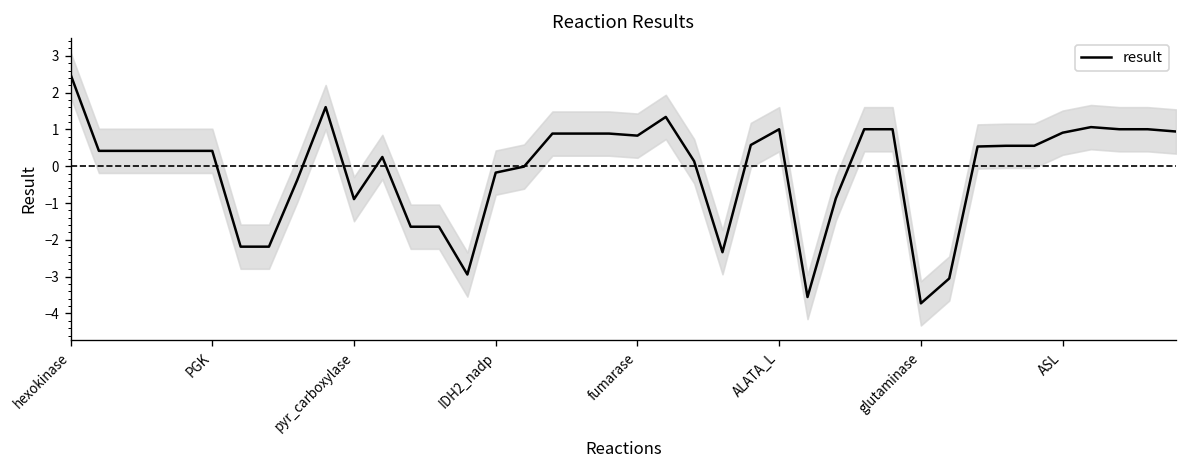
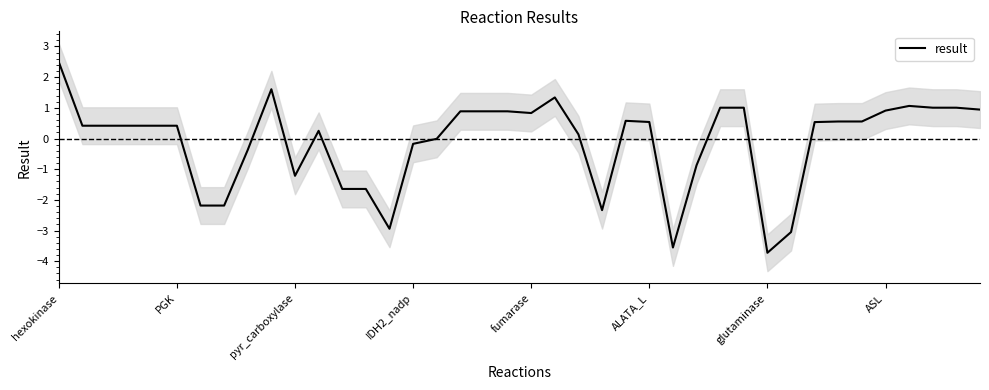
  {
    "result": {
      "hexokinase": 2.5,
      "PGK": 0.4,
-     "pyr_carboxylase": -0.9,
+     "pyr_carboxylase": -1.2,
      "IDH2_nadp": -0.2,
      "fumarase": 0.8,
-     "ALATA_L": 1.0,
+     "ALATA_L": 0.5,
      "glutaminase": -3.7,
      "ASL": 0.9
    }
  }
